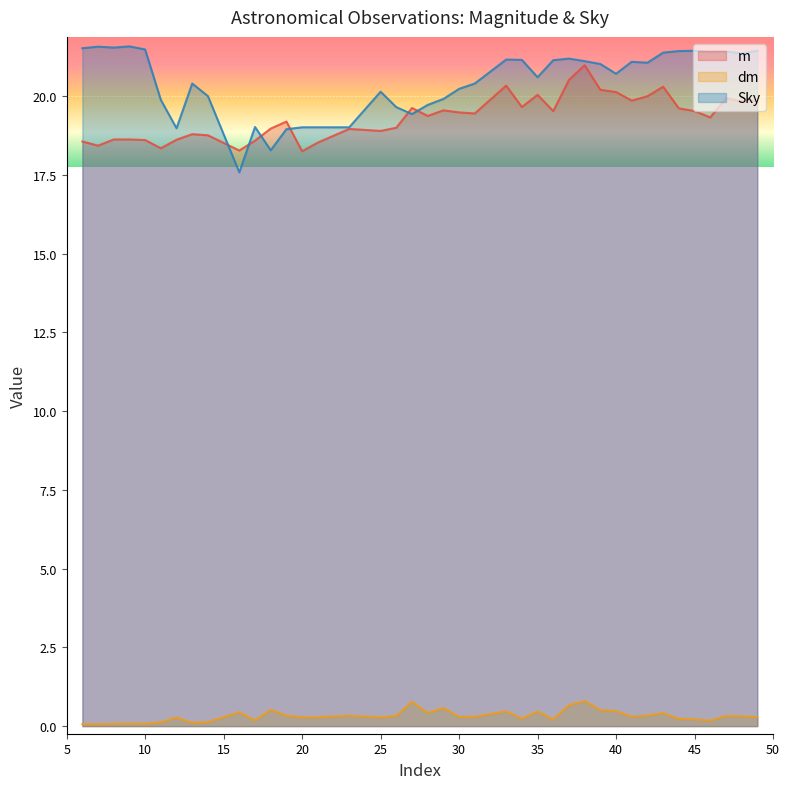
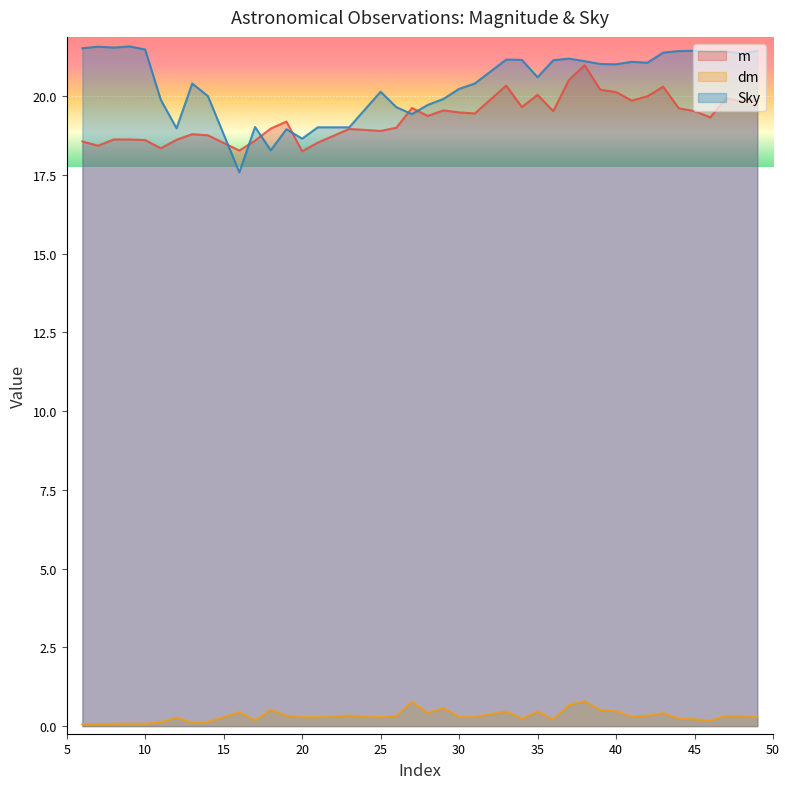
  {
    "Sky": {
      "10": 21.5,
-     "20": 19.0,
+     "20": 18.7,
      "25": 20.1,
      "30": 20.2,
      "35": 20.6,
-     "40": 20.7
+     "40": 21.0
    }
  }
